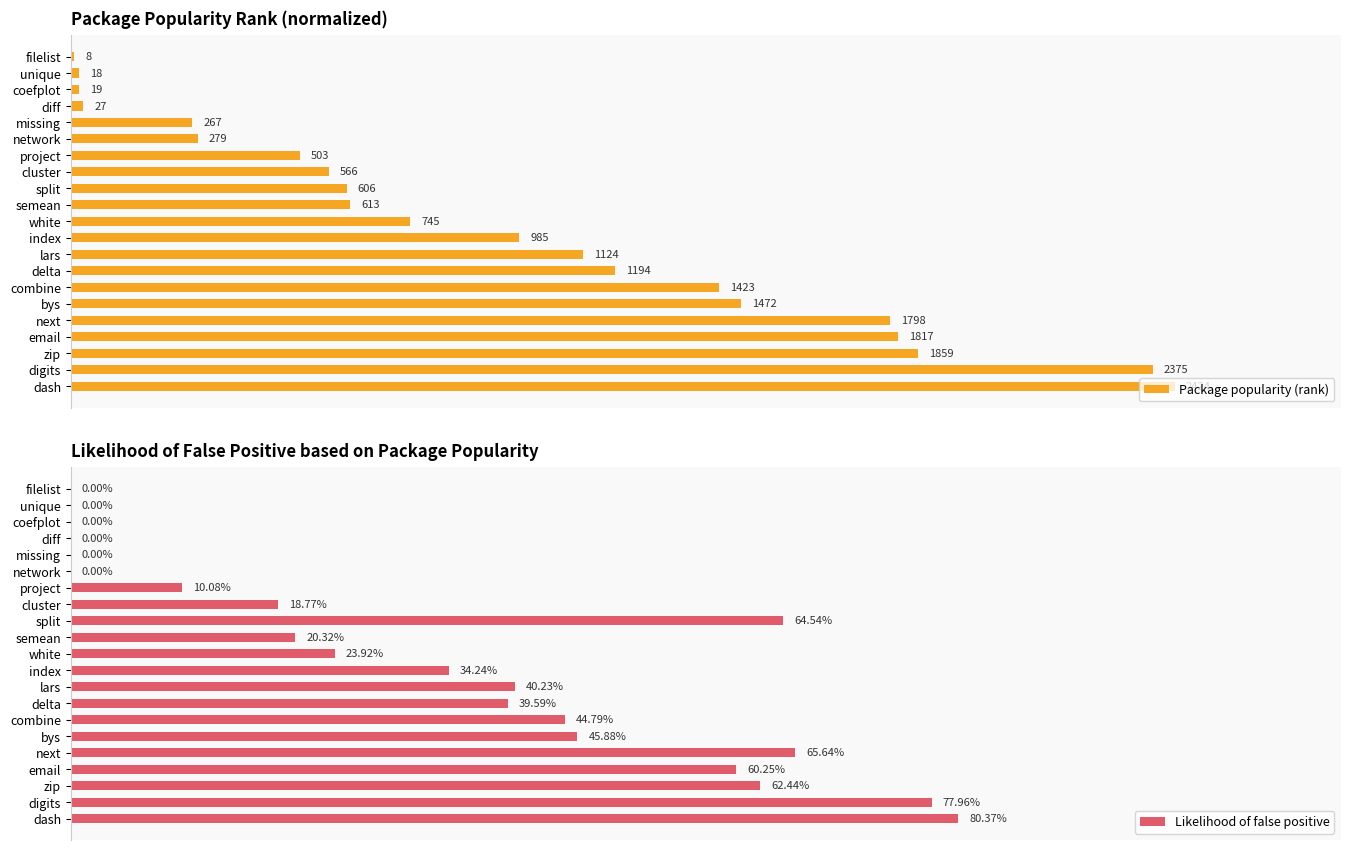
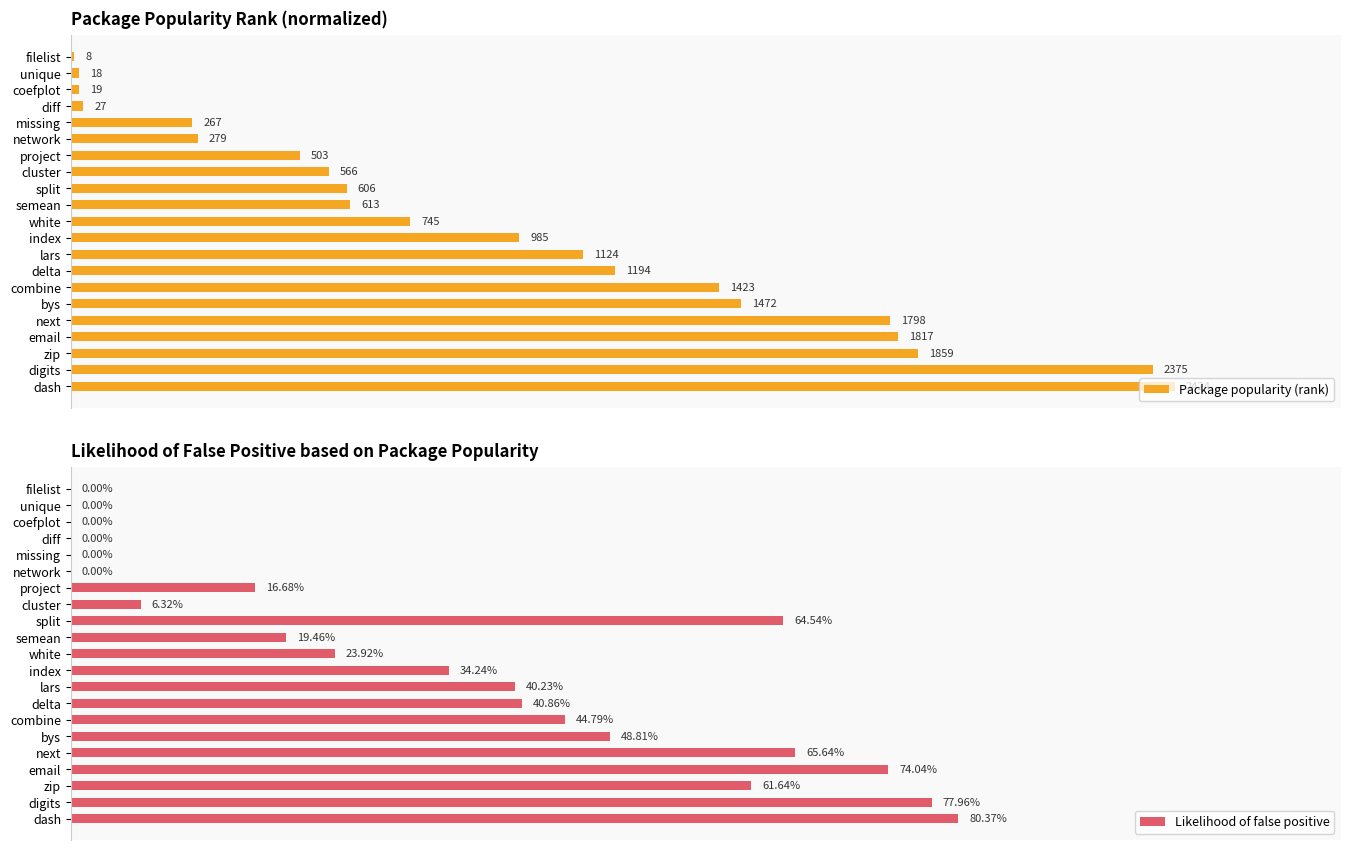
  {
    "Likelihood of False Positive based on Package Popularity": {
      "filelist": "0.00%",
      "unique": "0.00%",
      "coefplot": "0.00%",
      "diff": "0.00%",
      "missing": "0.00%",
      "network": "0.00%",
-     "project": "10.08%",
-     "cluster": "18.77%",
+     "project": "16.68%",
+     "cluster": "6.32%",
      "split": "64.54%",
-     "semean": "20.32%",
+     "semean": "19.46%",
      "white": "23.92%",
      "index": "34.24%",
      "lars": "40.23%",
-     "delta": "39.59%",
+     "delta": "40.86%",
      "combine": "44.79%",
-     "bys": "45.88%",
+     "bys": "48.81%",
      "next": "65.64%",
-     "email": "60.25%",
-     "zip": "62.44%",
+     "email": "74.04%",
+     "zip": "61.64%",
      "digits": "77.96%",
      "dash": "80.37%"
    }
  }
